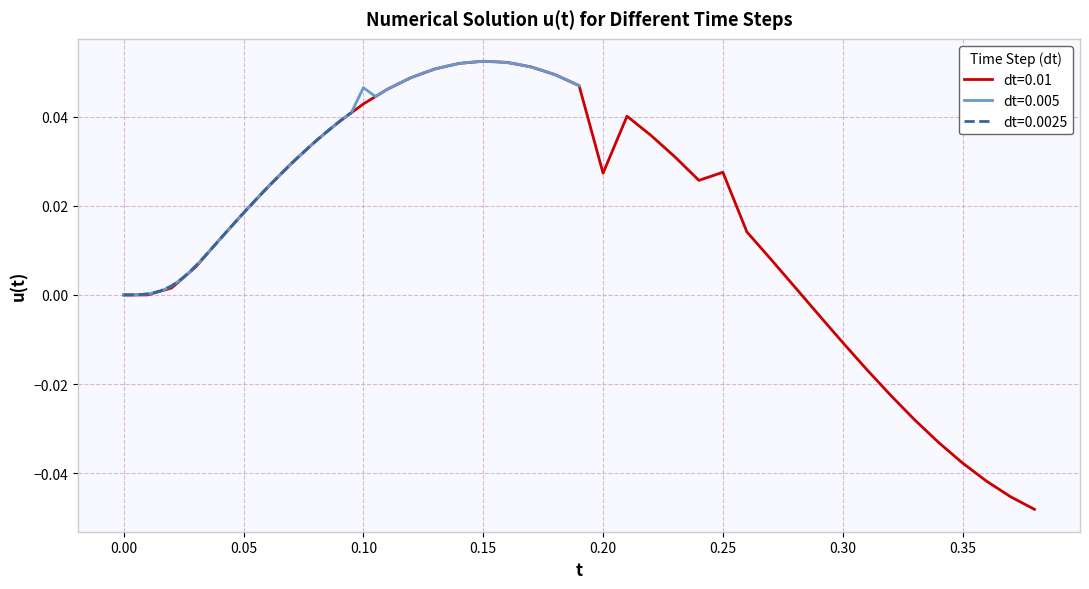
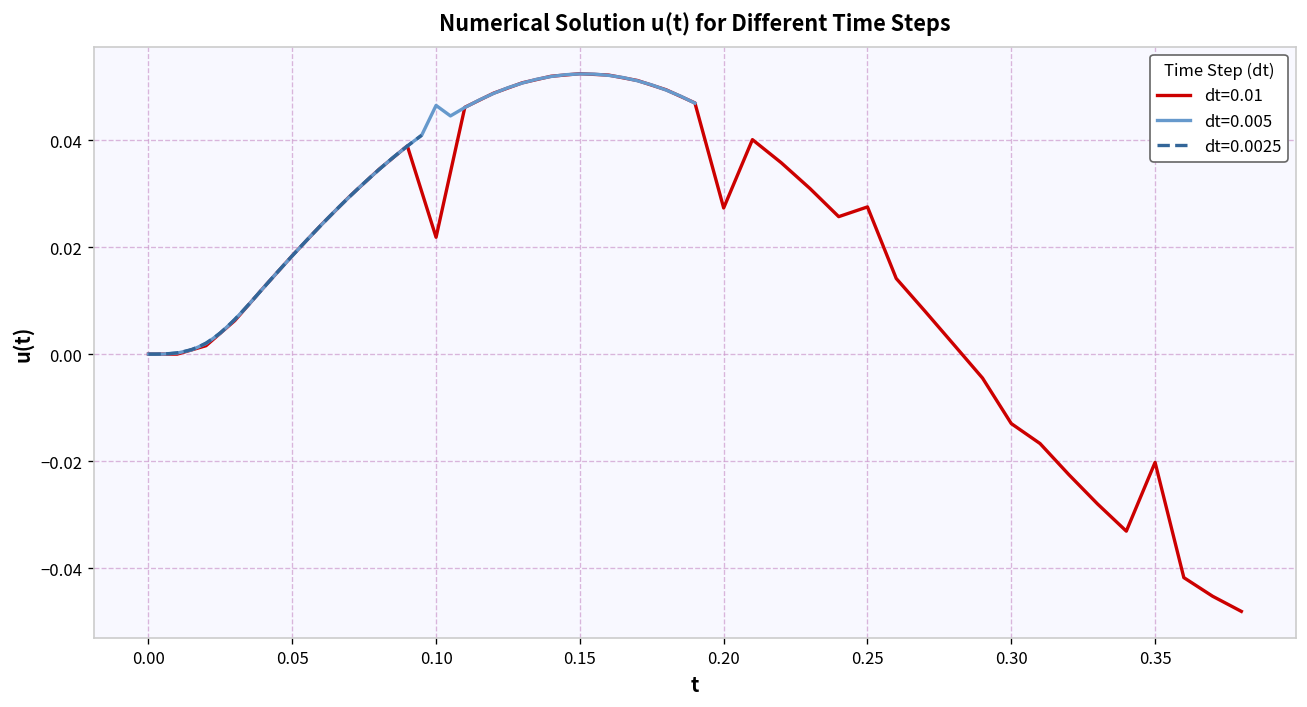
  {
    "dt=0.01": {
-     "0.10": 0.043,
+     "0.10": 0.022,
      "0.20": 0.027,
      "0.25": 0.028,
-     "0.30": -0.011,
-     "0.35": -0.038
+     "0.30": -0.013,
+     "0.35": -0.020
    },
    "dt=0.005": {
      "0.10": 0.046
    }
  }
